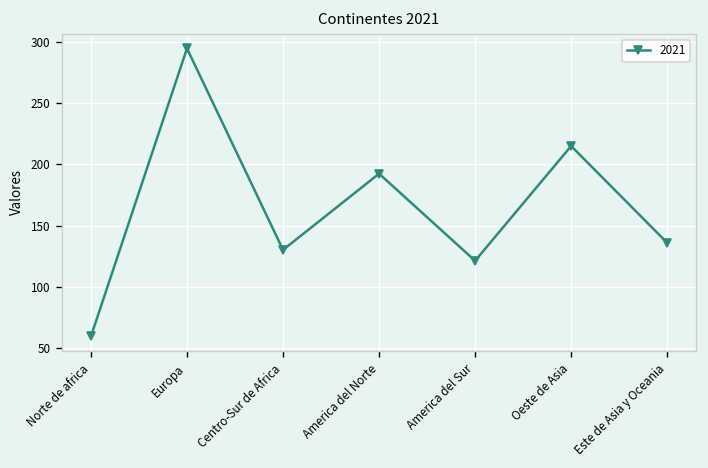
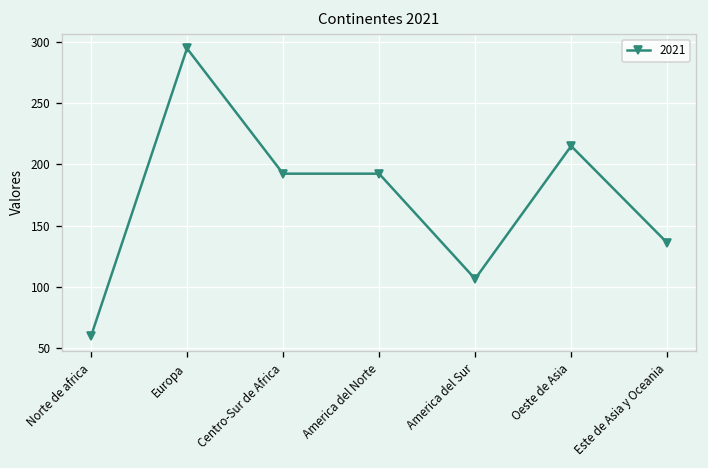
  {
    "Norte de africa": 60,
    "Europa": 295,
-   "Centro-Sur de Africa": 130,
+   "Centro-Sur de Africa": 193,
    "America del Norte": 193,
-   "America del Sur": 121,
+   "America del Sur": 107,
    "Oeste de Asia": 215,
    "Este de Asia y Oceania": 136
  }
